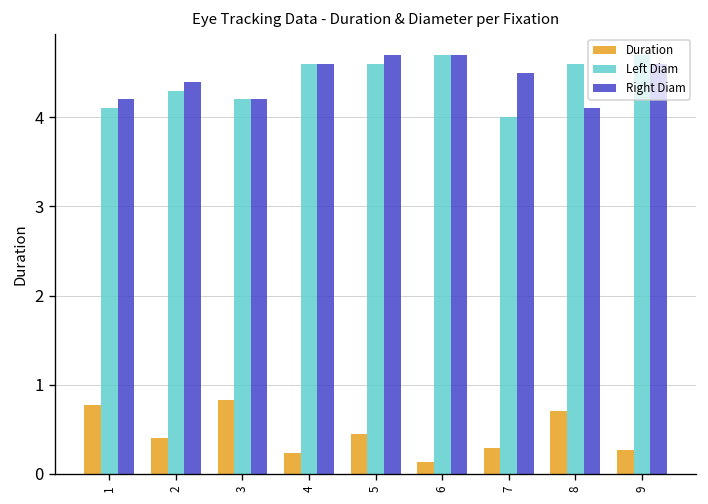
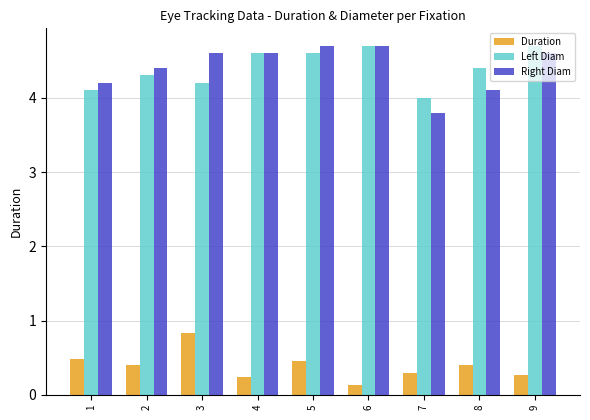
  {
    "Duration": {
-     "1": 0.8,
+     "1": 0.5,
      "2": 0.4,
      "3": 0.8,
      "4": 0.2,
      "5": 0.5,
      "6": 0.1,
      "7": 0.3,
-     "8": 0.7,
+     "8": 0.4,
      "9": 0.3
    },
    "Left Diam": {
      "1": 4.1,
      "2": 4.3,
      "3": 4.2,
      "4": 4.6,
      "5": 4.6,
      "6": 4.7,
      "7": 4.0,
-     "8": 4.6
+     "8": 4.4
    },
    "Right Diam": {
      "1": 4.2,
      "2": 4.4,
-     "3": 4.2,
+     "3": 4.6,
      "4": 4.6,
      "5": 4.7,
      "6": 4.7,
-     "7": 4.5,
+     "7": 3.8,
      "8": 4.1
    }
  }
